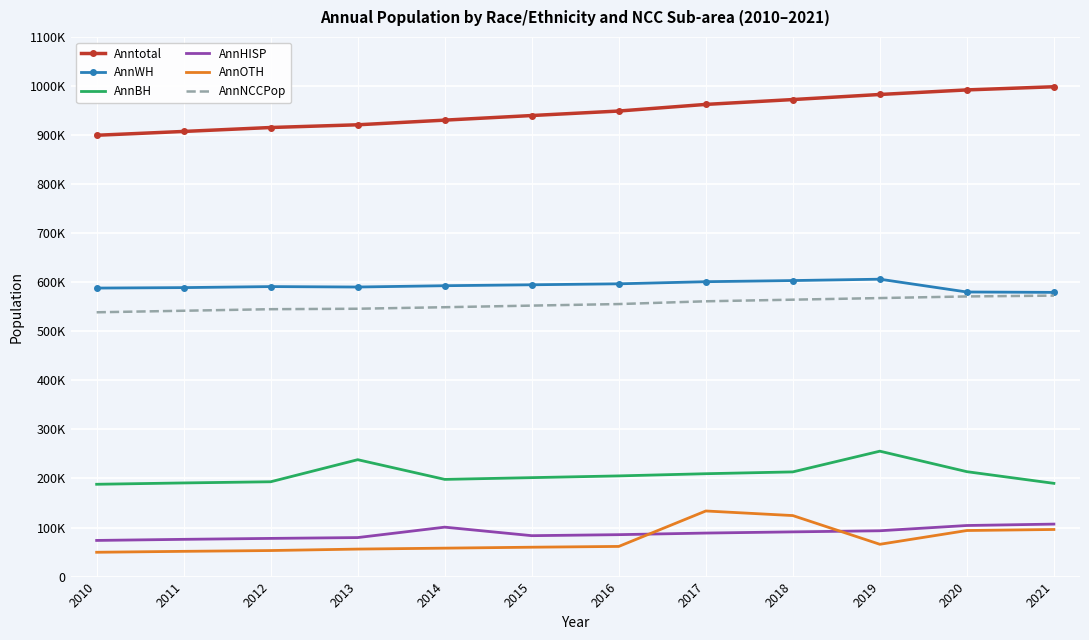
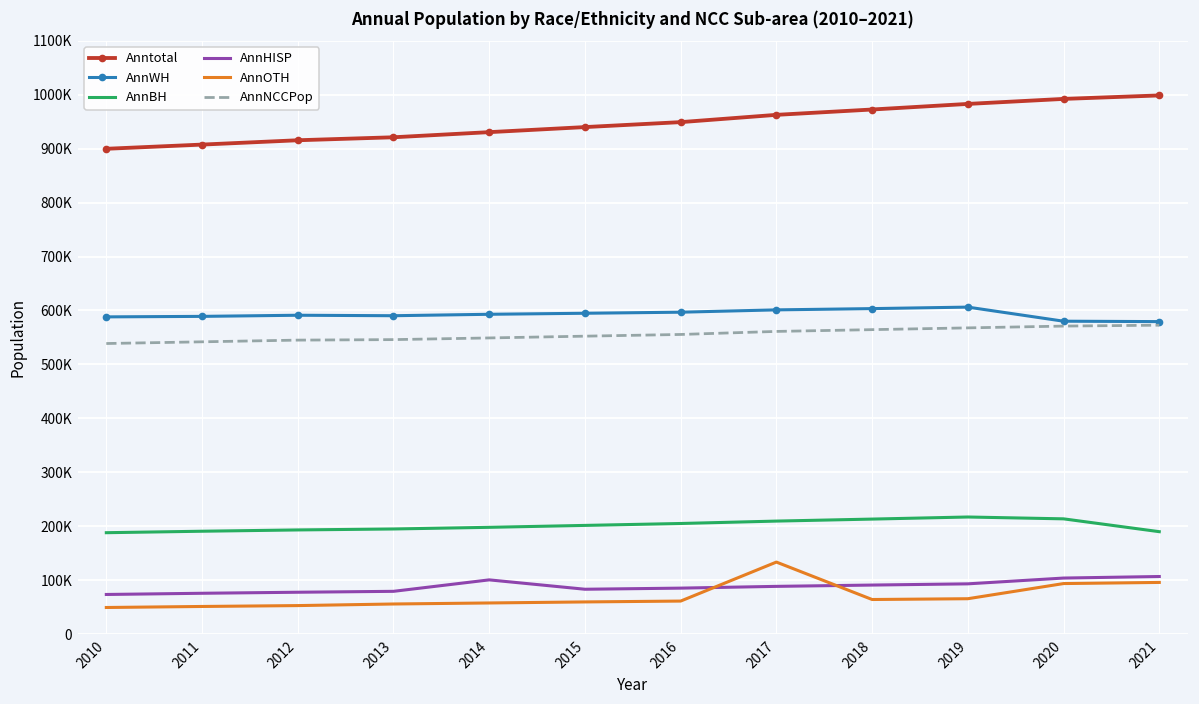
  {
    "Anntotal": {
      "2010": 900000,
      "2011": 910000,
      "2012": 920000,
      "2013": 920000,
      "2014": 930000,
      "2015": 940000,
      "2016": 950000,
      "2017": 960000,
      "2018": 970000,
      "2019": 980000,
      "2020": 990000,
      "2021": 1000000
    },
    "AnnWH": {
      "2010": 590000,
      "2011": 590000,
      "2012": 590000,
      "2013": 590000,
      "2014": 590000,
      "2015": 590000,
      "2016": 600000,
      "2017": 600000,
      "2018": 600000,
      "2019": 610000,
      "2020": 580000,
      "2021": 580000
    },
    "AnnBH": {
      "2010": 190000,
      "2011": 190000,
      "2012": 190000,
-     "2013": 240000,
+     "2013": 200000,
      "2014": 200000,
      "2015": 200000,
      "2016": 210000,
      "2017": 210000,
      "2018": 210000,
-     "2019": 260000,
+     "2019": 220000,
      "2020": 210000,
      "2021": 190000
    },
    "AnnHISP": {
      "2010": 70000,
      "2011": 80000,
      "2012": 80000,
      "2013": 80000,
      "2014": 100000,
      "2015": 80000,
      "2016": 90000,
      "2017": 90000,
      "2018": 90000,
      "2019": 90000,
      "2020": 100000,
      "2021": 110000
    },
    "AnnOTH": {
      "2010": 50000,
      "2011": 50000,
      "2012": 50000,
      "2013": 60000,
      "2014": 60000,
      "2015": 60000,
      "2016": 60000,
      "2017": 130000,
-     "2018": 120000,
+     "2018": 60000,
      "2019": 70000,
      "2020": 90000,
      "2021": 100000
    },
    "AnnNCCPop": {
      "2010": 540000,
      "2011": 540000,
      "2012": 550000,
      "2013": 550000,
      "2014": 550000,
      "2015": 550000,
      "2016": 560000,
      "2017": 560000,
      "2018": 560000,
      "2019": 570000,
      "2020": 570000,
      "2021": 570000
    }
  }
